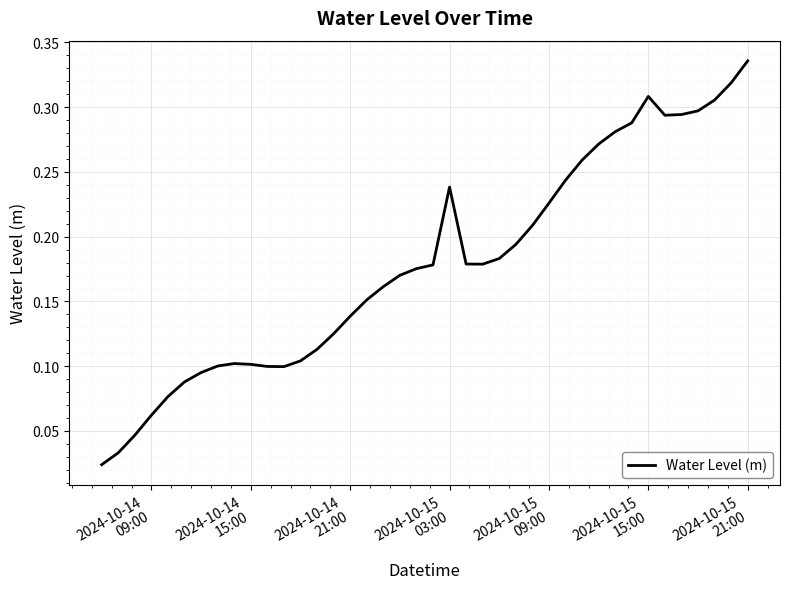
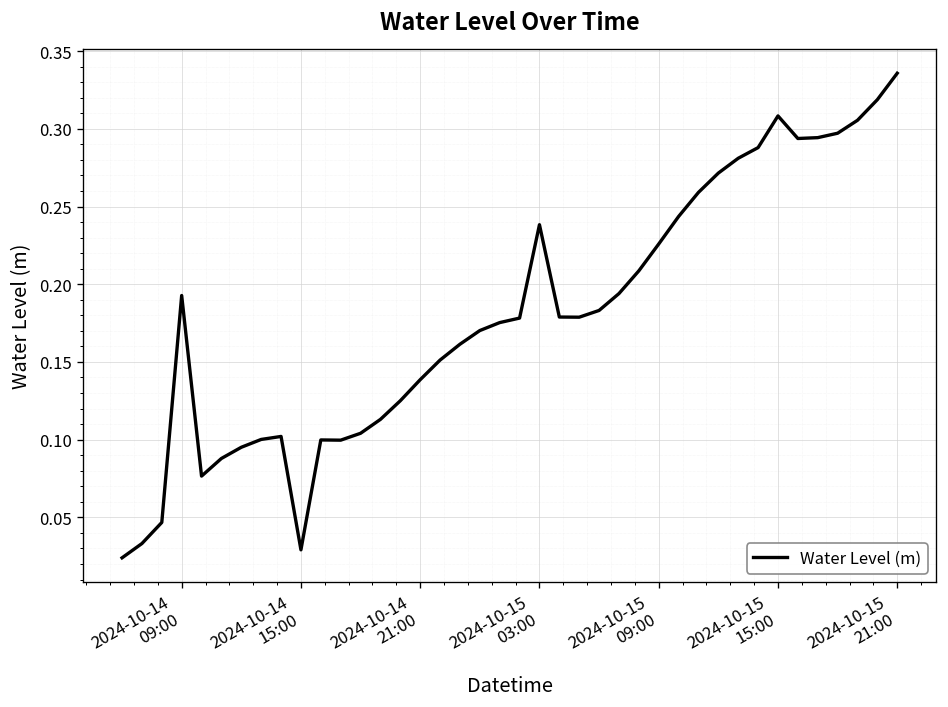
  {
-   "2024-10-14 09:00": 0.062,
-   "2024-10-14 15:00": 0.101,
+   "2024-10-14 09:00": 0.193,
+   "2024-10-14 15:00": 0.029,
    "2024-10-14 21:00": 0.139,
    "2024-10-15 03:00": 0.238,
    "2024-10-15 09:00": 0.226,
    "2024-10-15 15:00": 0.308,
    "2024-10-15 21:00": 0.336
  }
